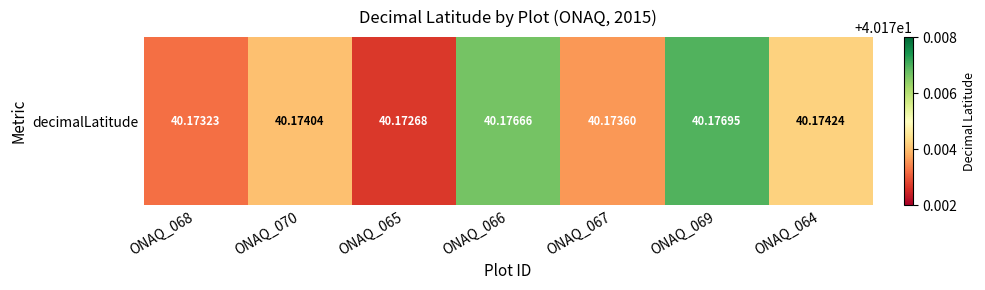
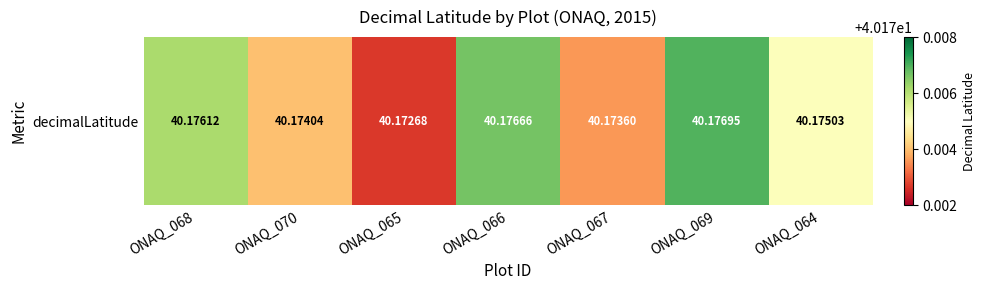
  {
    "decimalLatitude": {
-     "ONAQ_068": 40.17323,
+     "ONAQ_068": 40.17612,
      "ONAQ_070": 40.17404,
      "ONAQ_065": 40.17268,
      "ONAQ_066": 40.17666,
      "ONAQ_067": 40.17360,
      "ONAQ_069": 40.17695,
-     "ONAQ_064": 40.17424
+     "ONAQ_064": 40.17503
    }
  }
